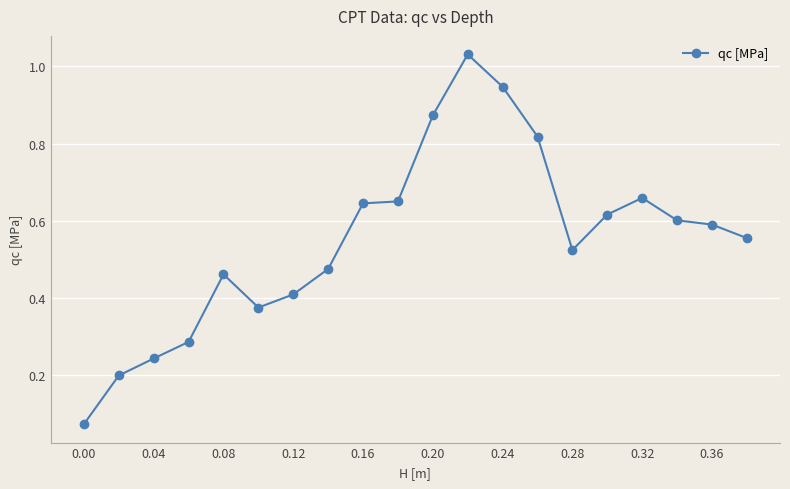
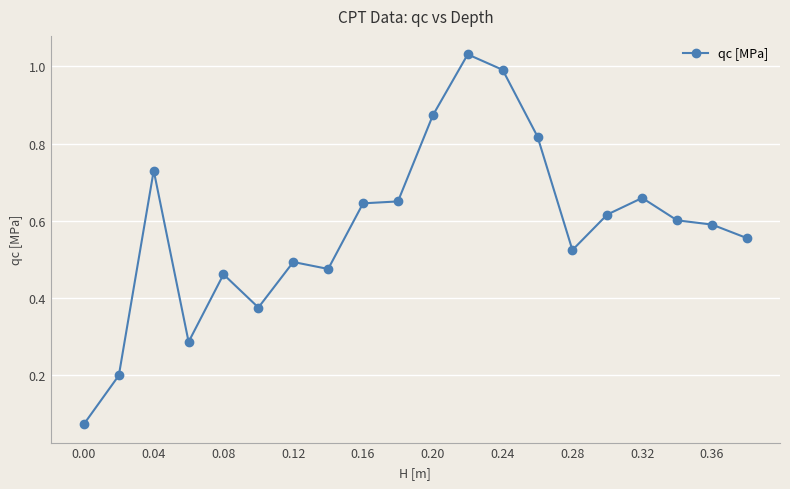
  {
    "0.00": 0.07,
-   "0.04": 0.24,
+   "0.04": 0.73,
    "0.08": 0.46,
-   "0.12": 0.41,
+   "0.12": 0.49,
    "0.16": 0.65,
    "0.20": 0.87,
-   "0.24": 0.95,
+   "0.24": 0.99,
    "0.28": 0.52,
    "0.32": 0.66,
    "0.36": 0.59
  }
